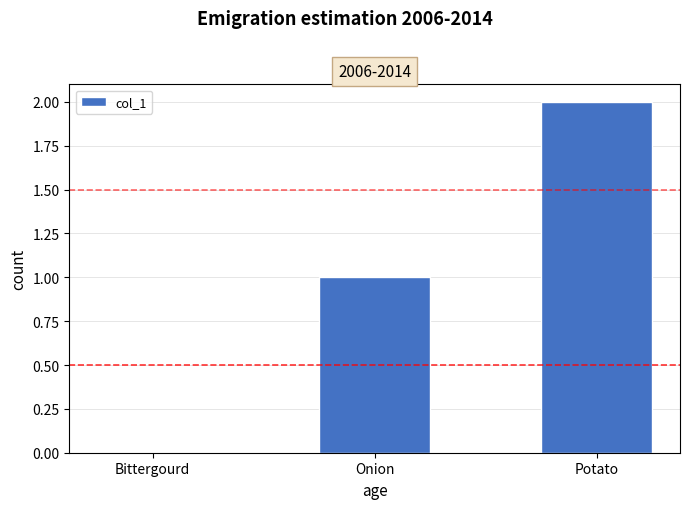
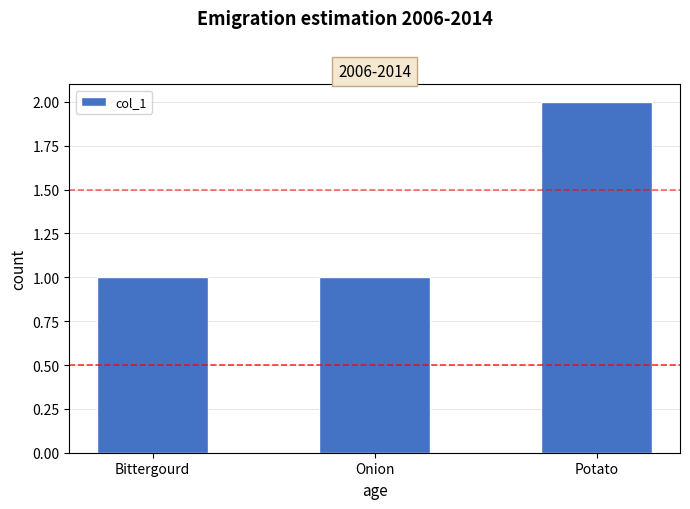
  {
-   "Bittergourd": 0,
+   "Bittergourd": 1,
    "Onion": 1,
    "Potato": 2
  }
